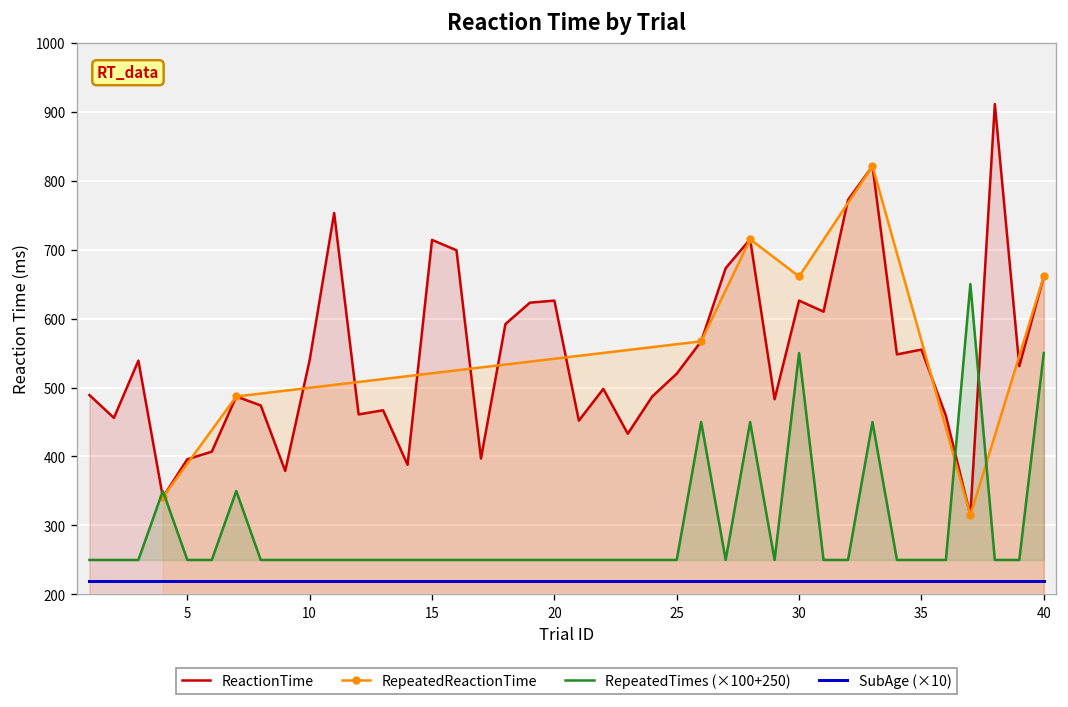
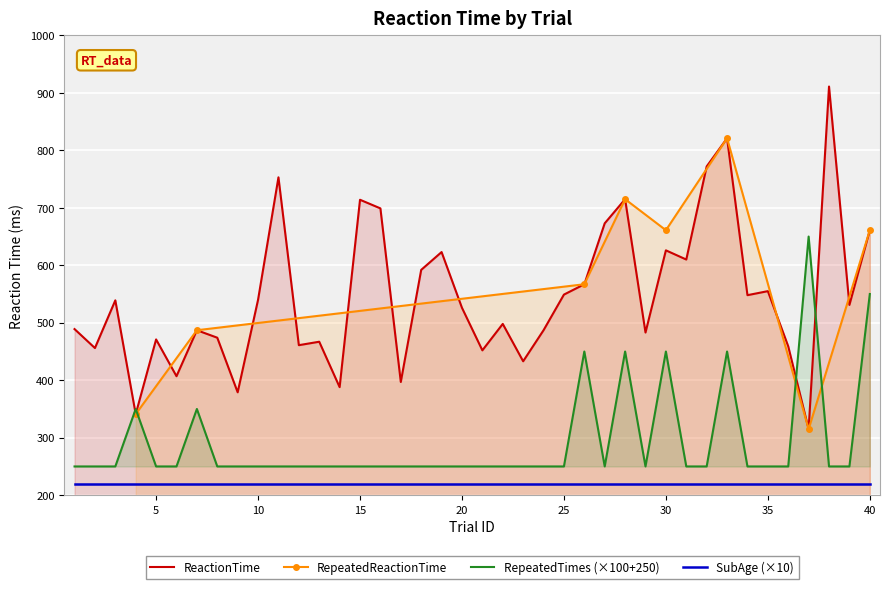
  {
    "ReactionTime": {
-     "5": 400,
+     "5": 470,
      "10": 540,
      "15": 710,
-     "20": 630,
-     "25": 520,
+     "20": 530,
+     "25": 550,
      "30": 630,
      "35": 560
    },
    "RepeatedReactionTime": {
      "30": 660
    },
    "RepeatedTimes (×100+250)": {
      "5": 250,
      "10": 250,
      "15": 250,
      "20": 250,
      "25": 250,
-     "30": 550,
+     "30": 450,
      "35": 250,
      "40": 550
    },
    "SubAge (×10)": {
      "5": 220,
      "10": 220,
      "15": 220,
      "20": 220,
      "25": 220,
      "30": 220,
      "35": 220,
      "40": 220
    }
  }
